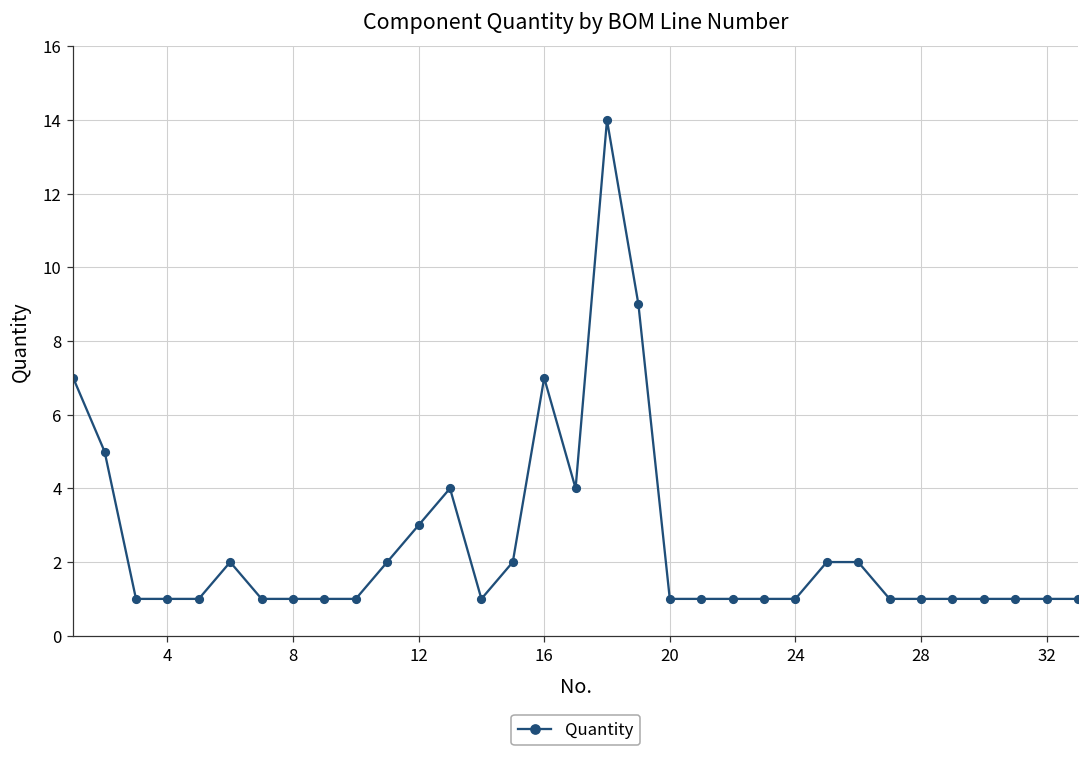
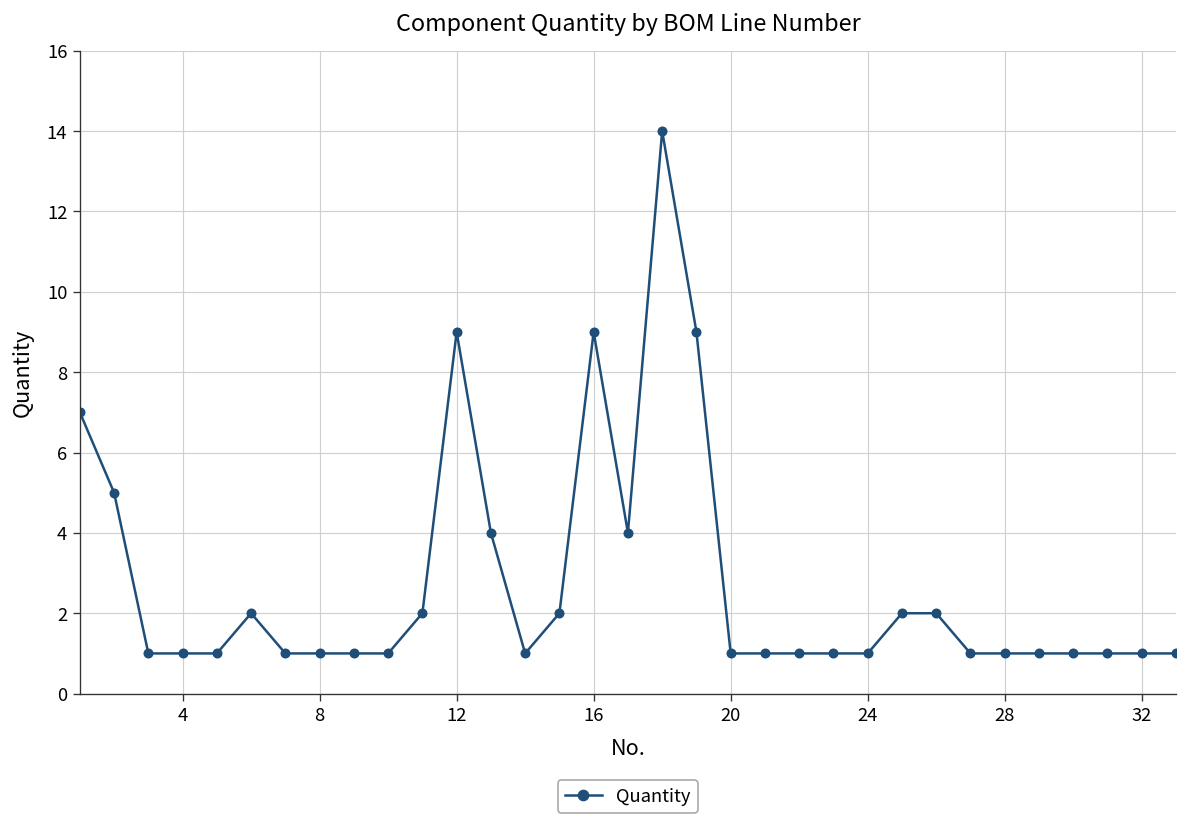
  {
    "4": 1,
    "8": 1,
-   "12": 3,
-   "16": 7,
+   "12": 9,
+   "16": 9,
    "20": 1,
    "24": 1,
    "28": 1,
    "32": 1
  }
